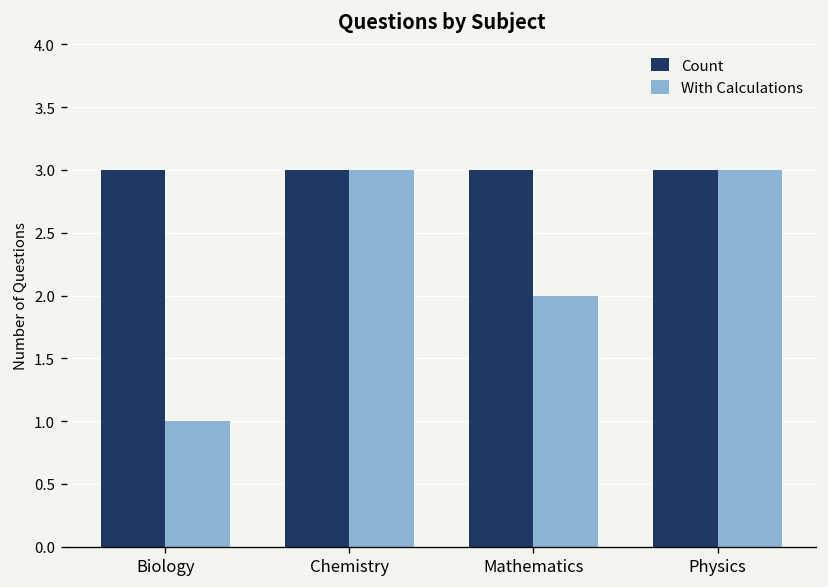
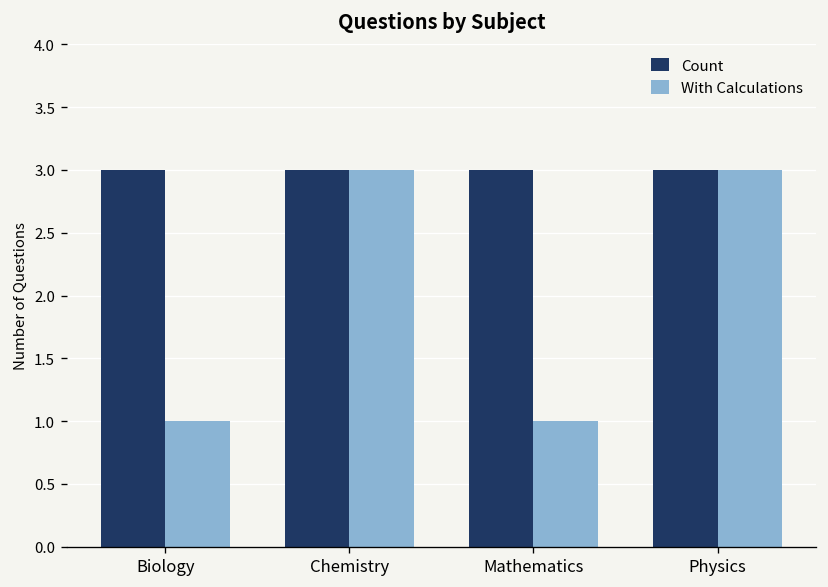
  {
    "Count": {
      "Biology": 3,
      "Chemistry": 3,
      "Mathematics": 3,
      "Physics": 3
    },
    "With Calculations": {
      "Biology": 1,
      "Chemistry": 3,
-     "Mathematics": 2,
+     "Mathematics": 1,
      "Physics": 3
    }
  }
